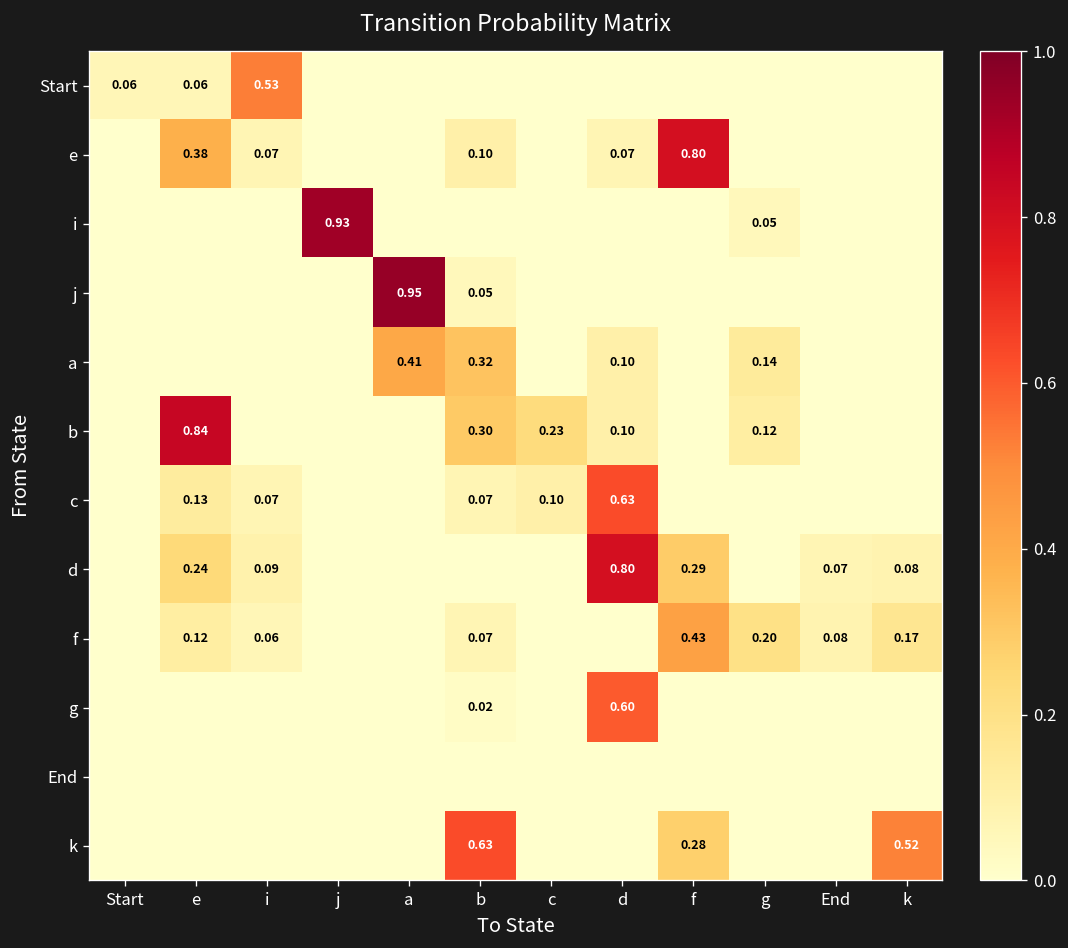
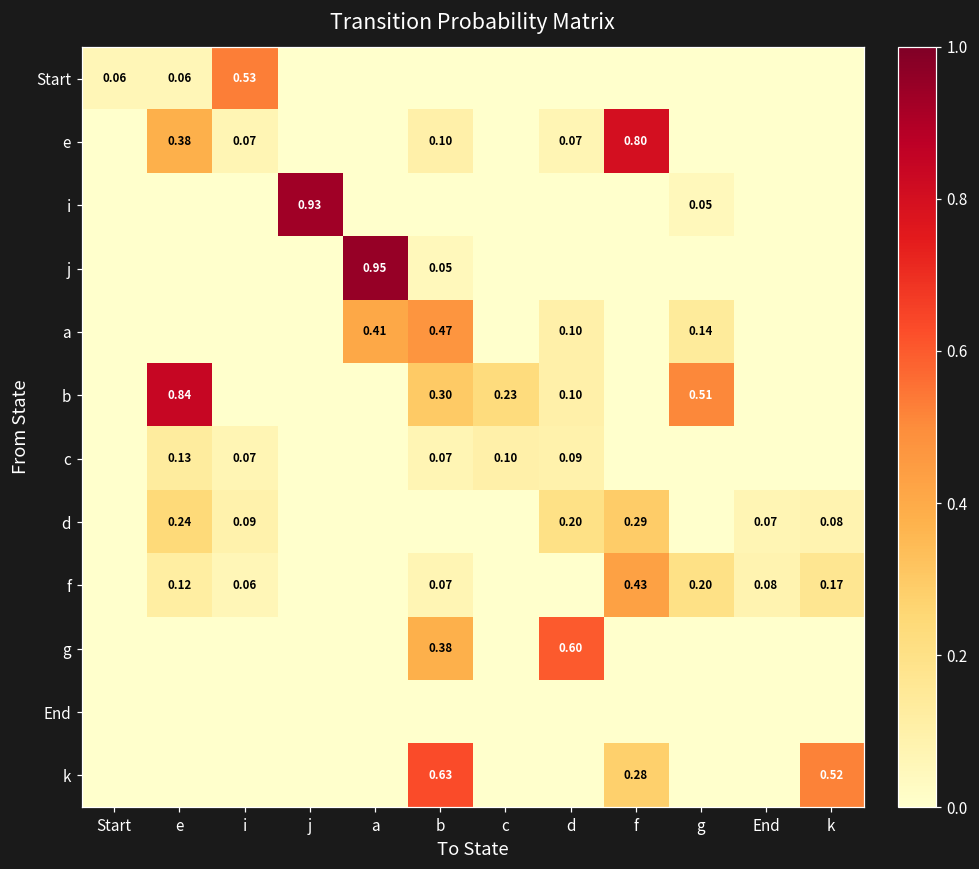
  {
    "Start": {
      "Start": 0.06,
      "e": 0.06,
      "i": 0.53
    },
    "e": {
      "e": 0.38,
      "i": 0.07,
      "b": 0.10,
      "d": 0.07,
      "f": 0.80
    },
    "i": {
      "j": 0.93,
      "g": 0.05
    },
    "j": {
      "a": 0.95,
      "b": 0.05
    },
    "a": {
      "a": 0.41,
-     "b": 0.32,
+     "b": 0.47,
      "d": 0.10,
      "g": 0.14
    },
    "b": {
      "e": 0.84,
      "b": 0.30,
      "c": 0.23,
      "d": 0.10,
-     "g": 0.12
+     "g": 0.51
    },
    "c": {
      "e": 0.13,
      "i": 0.07,
      "b": 0.07,
      "c": 0.10,
-     "d": 0.63
+     "d": 0.09
    },
    "d": {
      "e": 0.24,
      "i": 0.09,
-     "d": 0.80,
+     "d": 0.20,
      "f": 0.29,
      "End": 0.07,
      "k": 0.08
    },
    "f": {
      "e": 0.12,
      "i": 0.06,
      "b": 0.07,
      "f": 0.43,
      "g": 0.20,
      "End": 0.08,
      "k": 0.17
    },
    "g": {
-     "b": 0.02,
+     "b": 0.38,
      "d": 0.60
    },
    "k": {
      "b": 0.63,
      "f": 0.28,
      "k": 0.52
    }
  }
